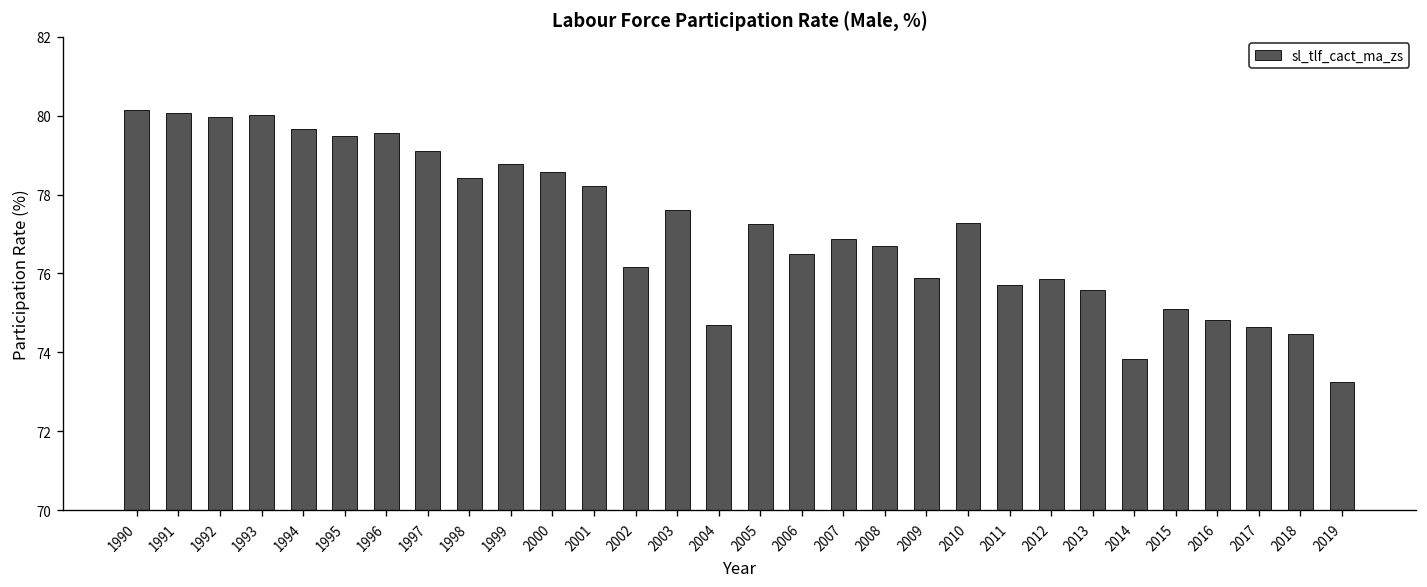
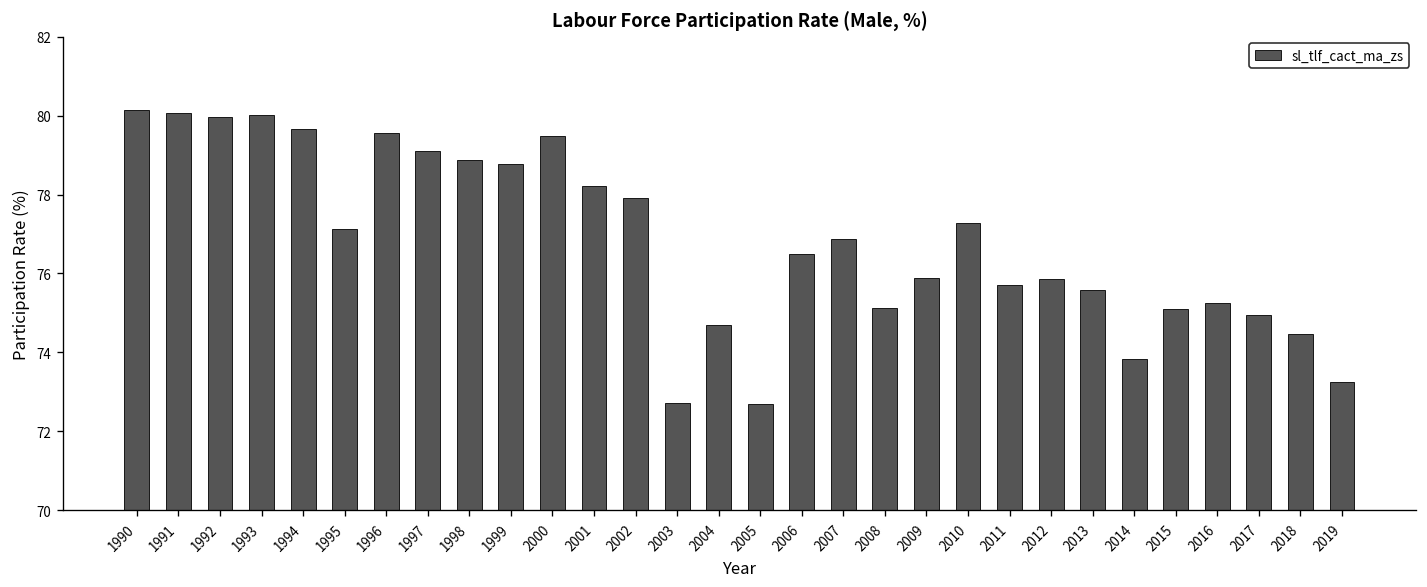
  {
    "1990": 80.1,
    "1991": 80.1,
    "1992": 80.0,
    "1993": 80.0,
    "1994": 79.7,
-   "1995": 79.5,
+   "1995": 77.1,
    "1996": 79.5,
    "1997": 79.1,
-   "1998": 78.4,
+   "1998": 78.9,
    "1999": 78.8,
-   "2000": 78.6,
+   "2000": 79.5,
    "2001": 78.2,
-   "2002": 76.2,
-   "2003": 77.6,
+   "2002": 77.9,
+   "2003": 72.7,
    "2004": 74.7,
-   "2005": 77.3,
+   "2005": 72.7,
    "2006": 76.5,
    "2007": 76.9,
-   "2008": 76.7,
+   "2008": 75.1,
    "2009": 75.9,
    "2010": 77.3,
    "2011": 75.7,
    "2012": 75.9,
    "2013": 75.6,
    "2014": 73.8,
    "2015": 75.1,
-   "2016": 74.8,
-   "2017": 74.6,
+   "2016": 75.3,
+   "2017": 74.9,
    "2018": 74.5,
    "2019": 73.3
  }
